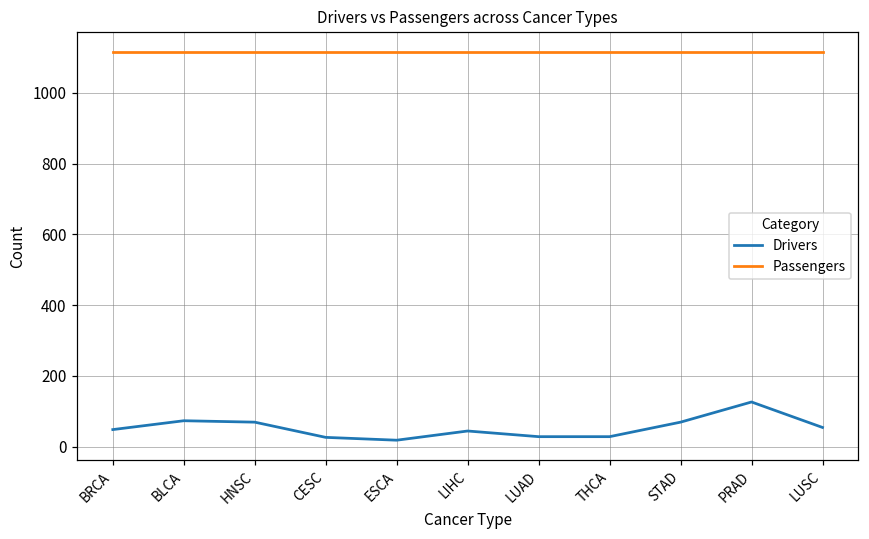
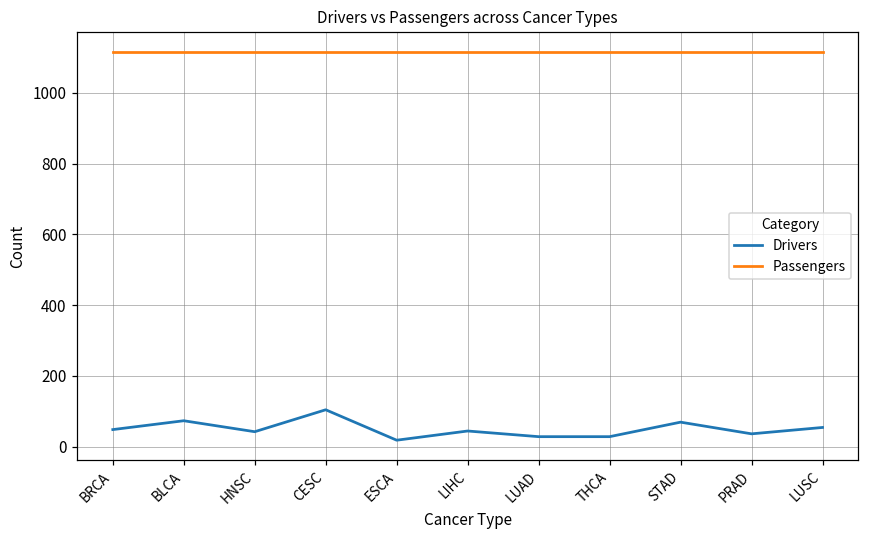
  {
    "Drivers": {
      "BRCA": 50,
      "BLCA": 70,
-     "HNSC": 70,
-     "CESC": 30,
+     "HNSC": 40,
+     "CESC": 100,
      "ESCA": 20,
      "LIHC": 40,
      "LUAD": 30,
      "THCA": 30,
      "STAD": 70,
-     "PRAD": 130,
+     "PRAD": 40,
      "LUSC": 50
    },
    "Passengers": {
      "BRCA": 1120,
      "BLCA": 1120,
      "HNSC": 1120,
      "CESC": 1120,
      "ESCA": 1120,
      "LIHC": 1120,
      "LUAD": 1120,
      "THCA": 1120,
      "STAD": 1120,
      "PRAD": 1120,
      "LUSC": 1120
    }
  }
